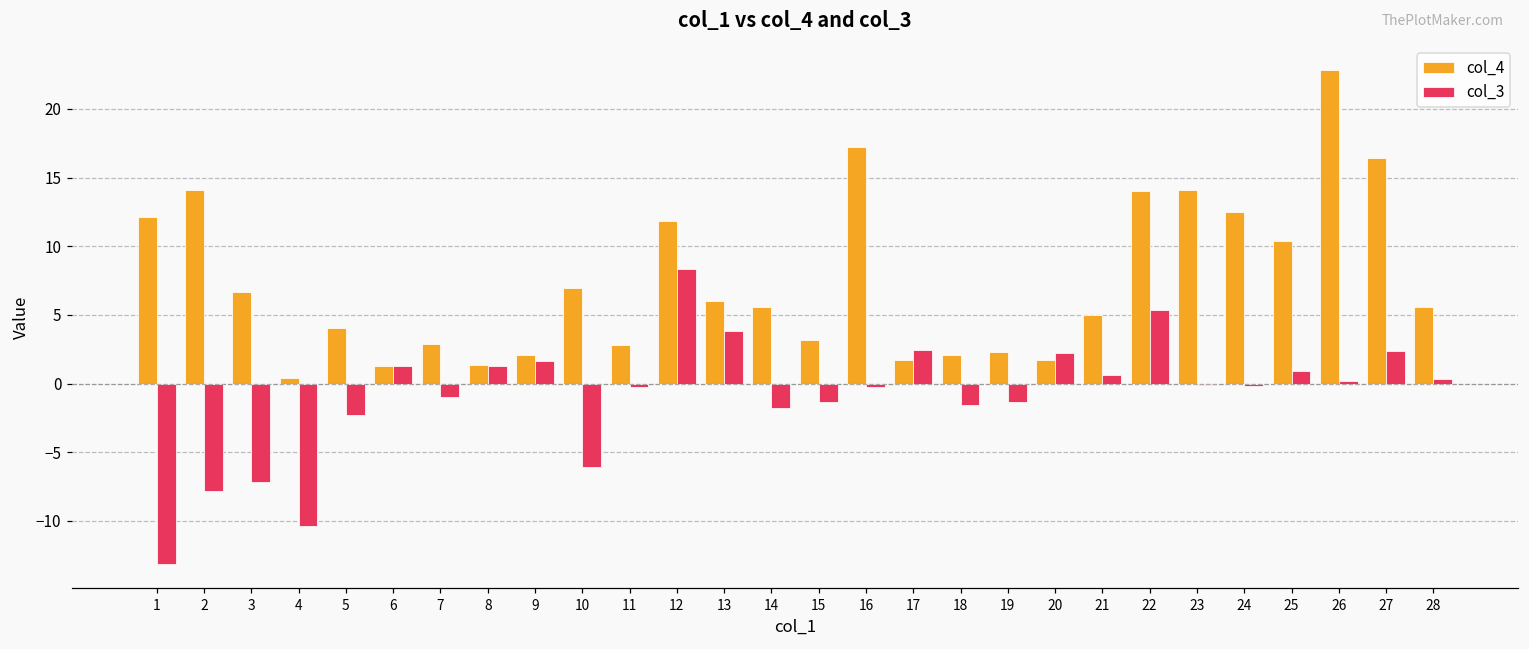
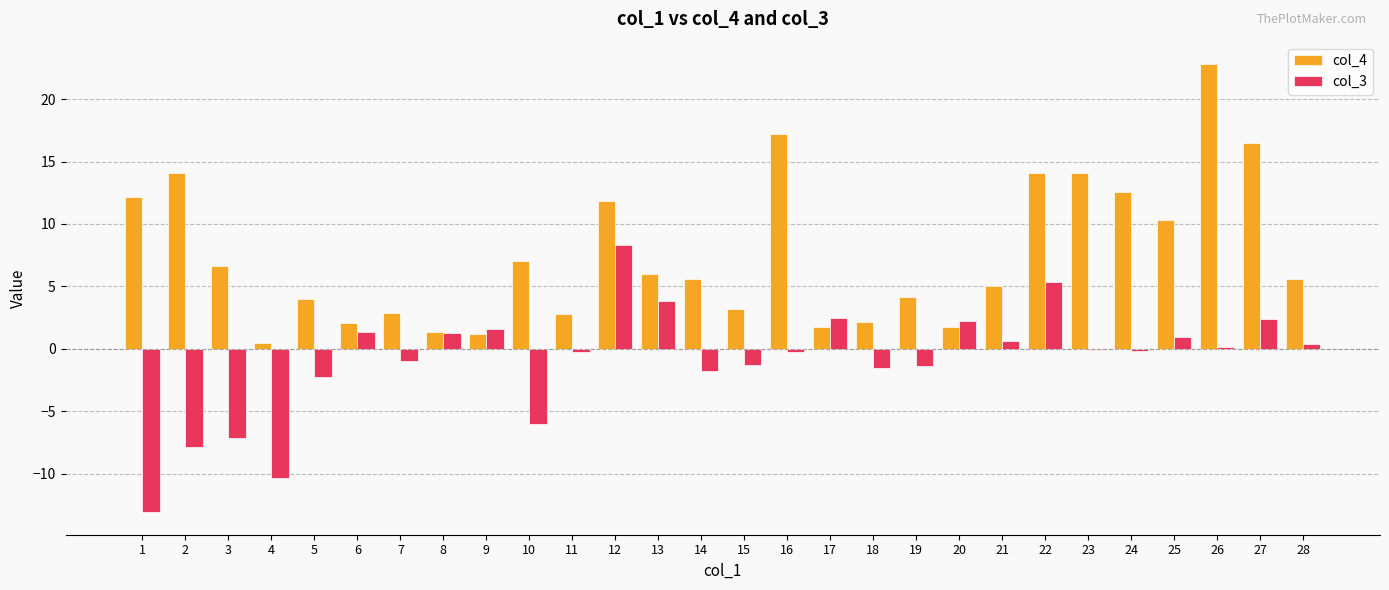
  {
    "col_4": {
      "1": 12.1,
      "2": 14.1,
      "3": 6.6,
      "4": 0.4,
      "5": 4.0,
-     "6": 1.3,
+     "6": 2.1,
      "7": 2.9,
      "8": 1.3,
-     "9": 2.1,
+     "9": 1.2,
      "10": 7.0,
      "11": 2.8,
      "12": 11.9,
      "13": 6.0,
      "14": 5.6,
      "15": 3.2,
      "16": 17.2,
      "17": 1.8,
      "18": 2.1,
-     "19": 2.3,
+     "19": 4.1,
      "20": 1.7,
      "21": 5.0,
      "22": 14.0,
      "23": 14.1,
      "24": 12.5,
      "25": 10.4,
      "26": 22.8,
      "27": 16.5,
      "28": 5.6
    },
    "col_3": {
      "1": -13.1,
      "2": -7.8,
      "3": -7.1,
      "4": -10.4,
      "5": -2.3,
      "6": 1.3,
      "7": -1.0,
      "8": 1.3,
      "9": 1.6,
      "10": -6.0,
      "11": -0.3,
      "12": 8.3,
      "13": 3.8,
      "14": -1.8,
      "15": -1.3,
      "16": -0.3,
      "17": 2.5,
      "18": -1.6,
      "19": -1.3,
      "20": 2.3,
      "21": 0.6,
      "22": 5.3,
      "24": -0.2,
      "25": 0.9,
      "27": 2.4,
      "28": 0.3
    }
  }
